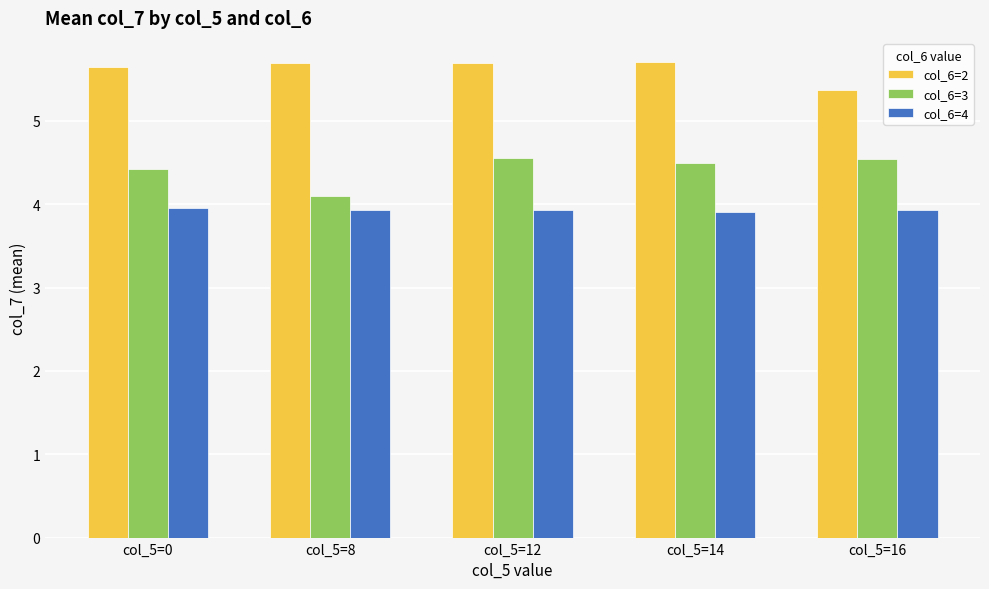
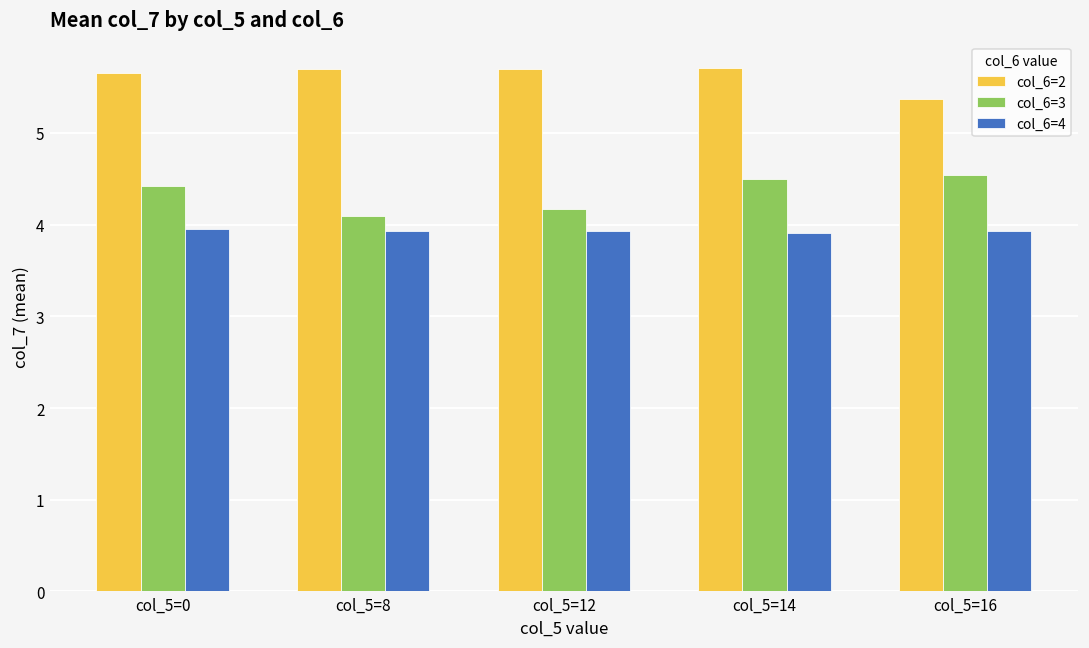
  {
    "col_6=2": {
      "col_5=0": 5.6,
      "col_5=8": 5.7,
      "col_5=12": 5.7,
      "col_5=14": 5.7,
      "col_5=16": 5.4
    },
    "col_6=3": {
      "col_5=0": 4.4,
      "col_5=8": 4.1,
-     "col_5=12": 4.6,
+     "col_5=12": 4.2,
      "col_5=14": 4.5,
      "col_5=16": 4.5
    },
    "col_6=4": {
      "col_5=0": 4.0,
      "col_5=8": 3.9,
      "col_5=12": 3.9,
      "col_5=14": 3.9,
      "col_5=16": 3.9
    }
  }
